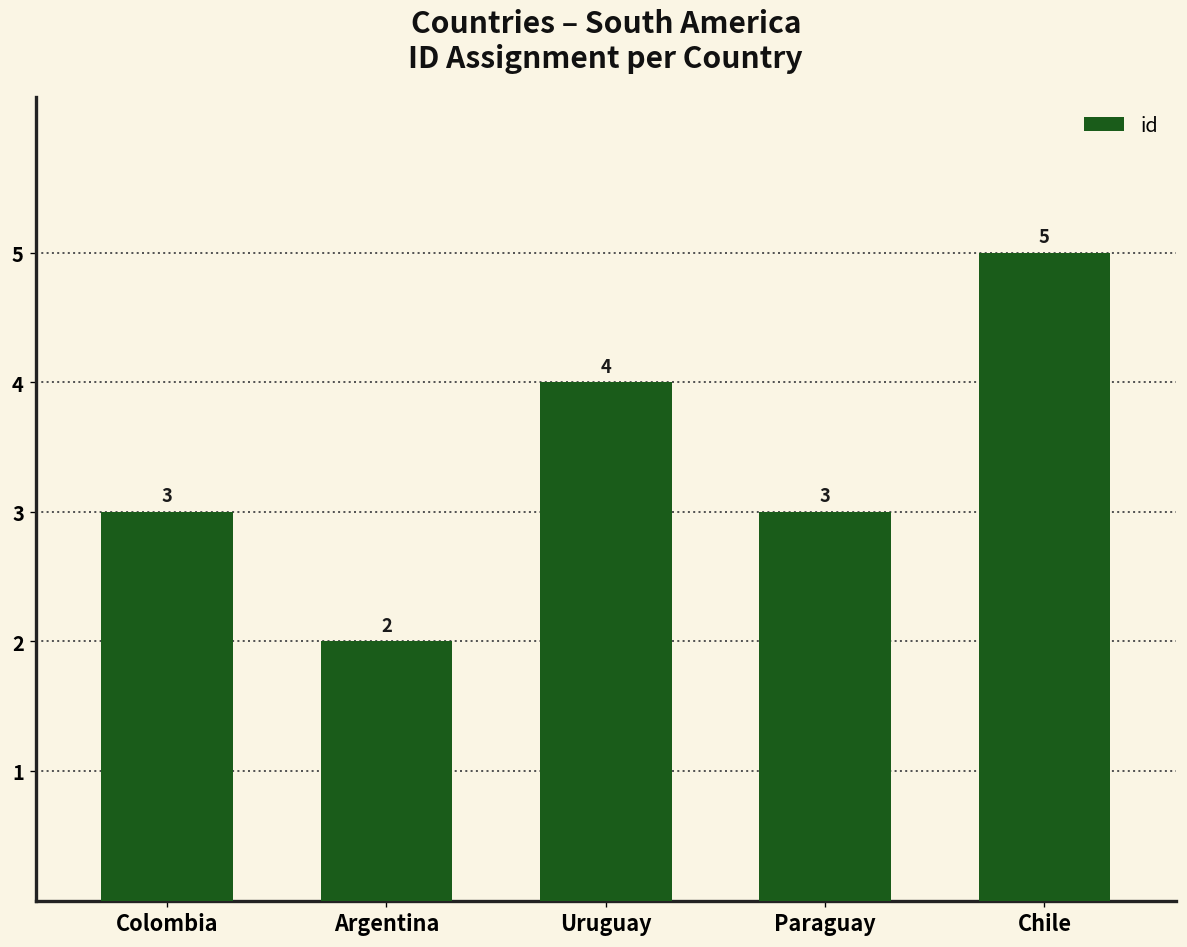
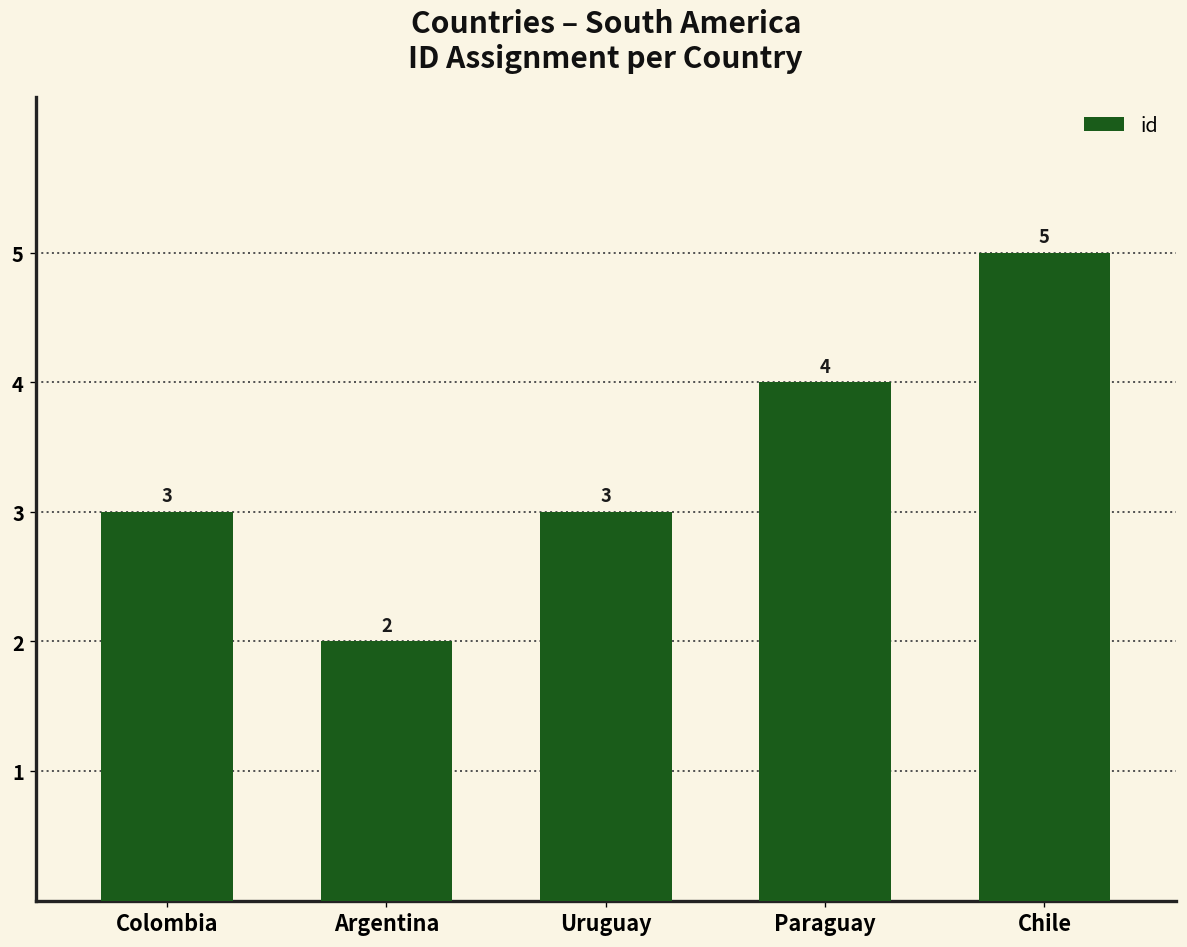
  {
    "Colombia": 3,
    "Argentina": 2,
-   "Uruguay": 4,
-   "Paraguay": 3,
+   "Uruguay": 3,
+   "Paraguay": 4,
    "Chile": 5
  }
